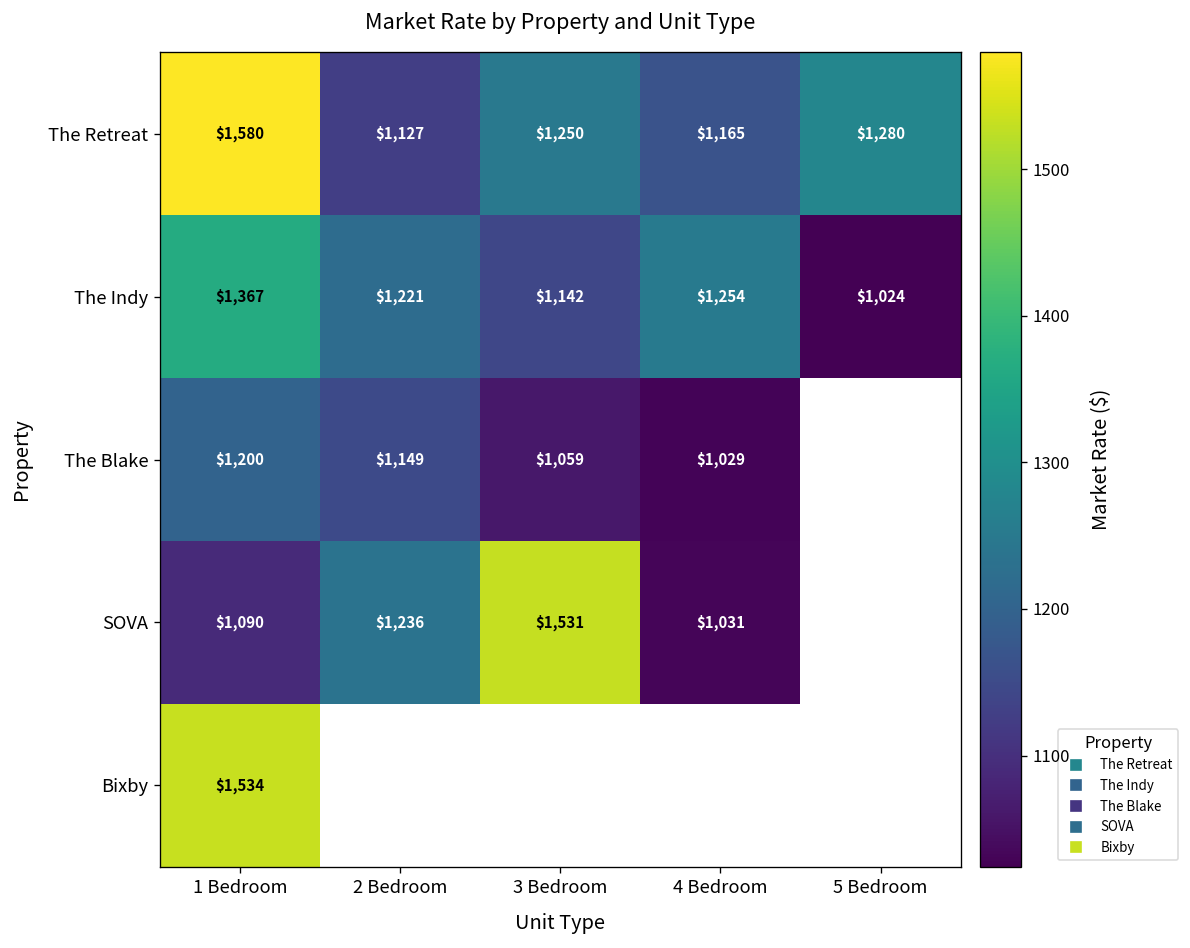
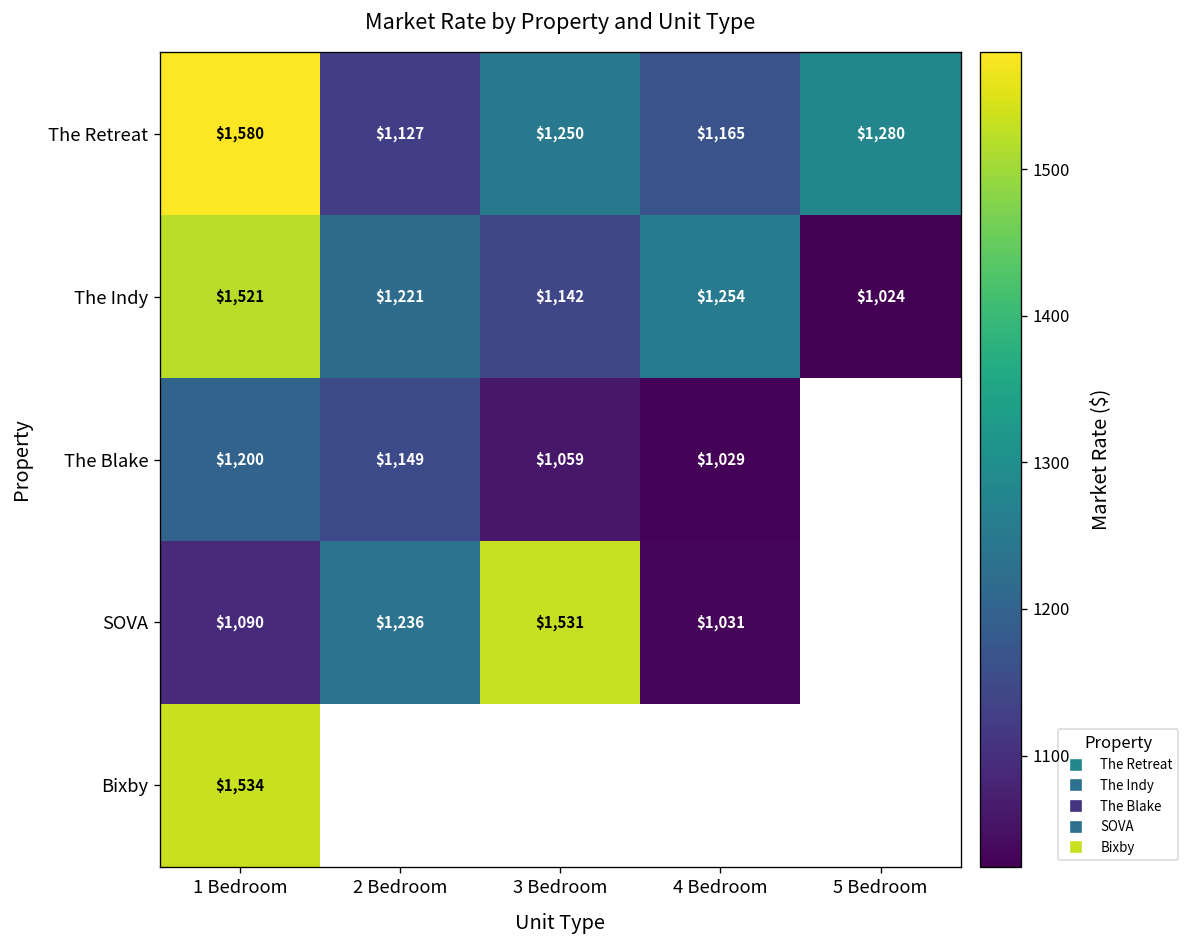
  {
    "The Retreat": {
      "1 Bedroom": "$1,580",
      "2 Bedroom": "$1,127",
      "3 Bedroom": "$1,250",
      "4 Bedroom": "$1,165",
      "5 Bedroom": "$1,280"
    },
    "The Indy": {
-     "1 Bedroom": "$1,367",
+     "1 Bedroom": "$1,521",
      "2 Bedroom": "$1,221",
      "3 Bedroom": "$1,142",
      "4 Bedroom": "$1,254",
      "5 Bedroom": "$1,024"
    },
    "The Blake": {
      "1 Bedroom": "$1,200",
      "2 Bedroom": "$1,149",
      "3 Bedroom": "$1,059",
      "4 Bedroom": "$1,029"
    },
    "SOVA": {
      "1 Bedroom": "$1,090",
      "2 Bedroom": "$1,236",
      "3 Bedroom": "$1,531",
      "4 Bedroom": "$1,031"
    },
    "Bixby": {
      "1 Bedroom": "$1,534"
    }
  }
